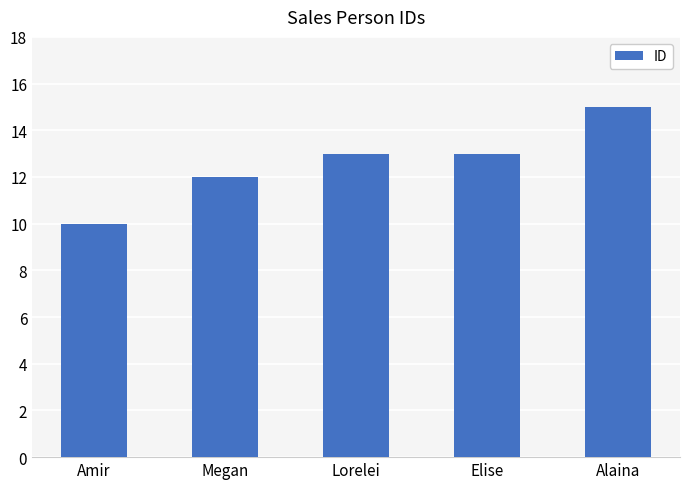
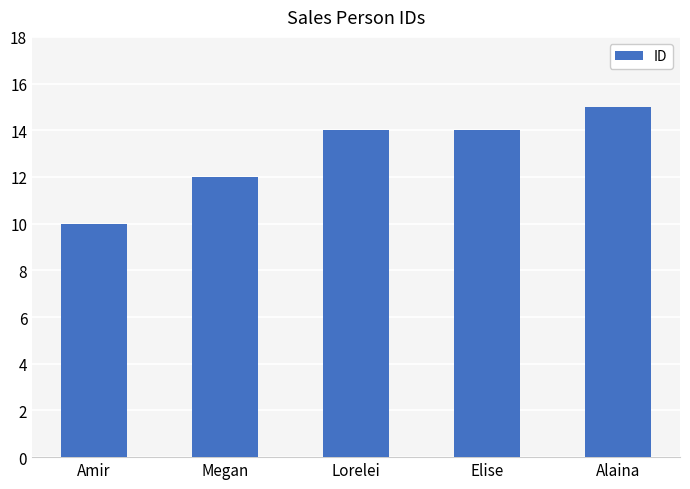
  {
    "Amir": 10,
    "Megan": 12,
-   "Lorelei": 13,
-   "Elise": 13,
+   "Lorelei": 14,
+   "Elise": 14,
    "Alaina": 15
  }
